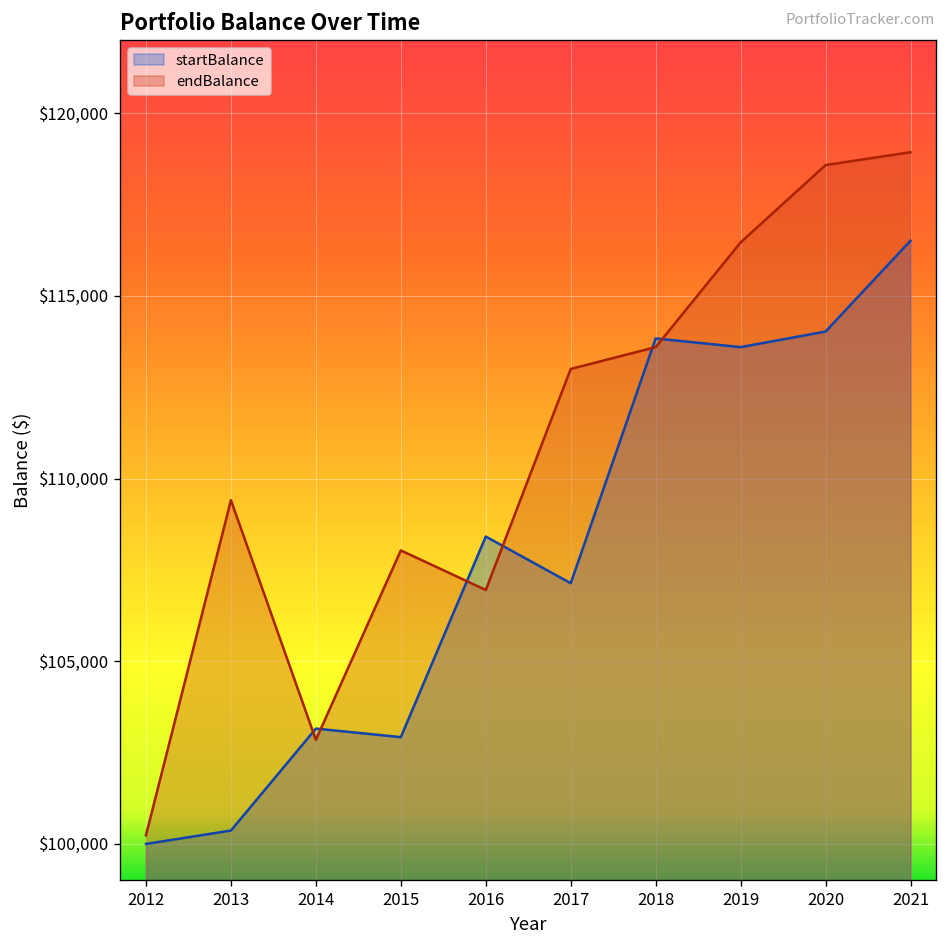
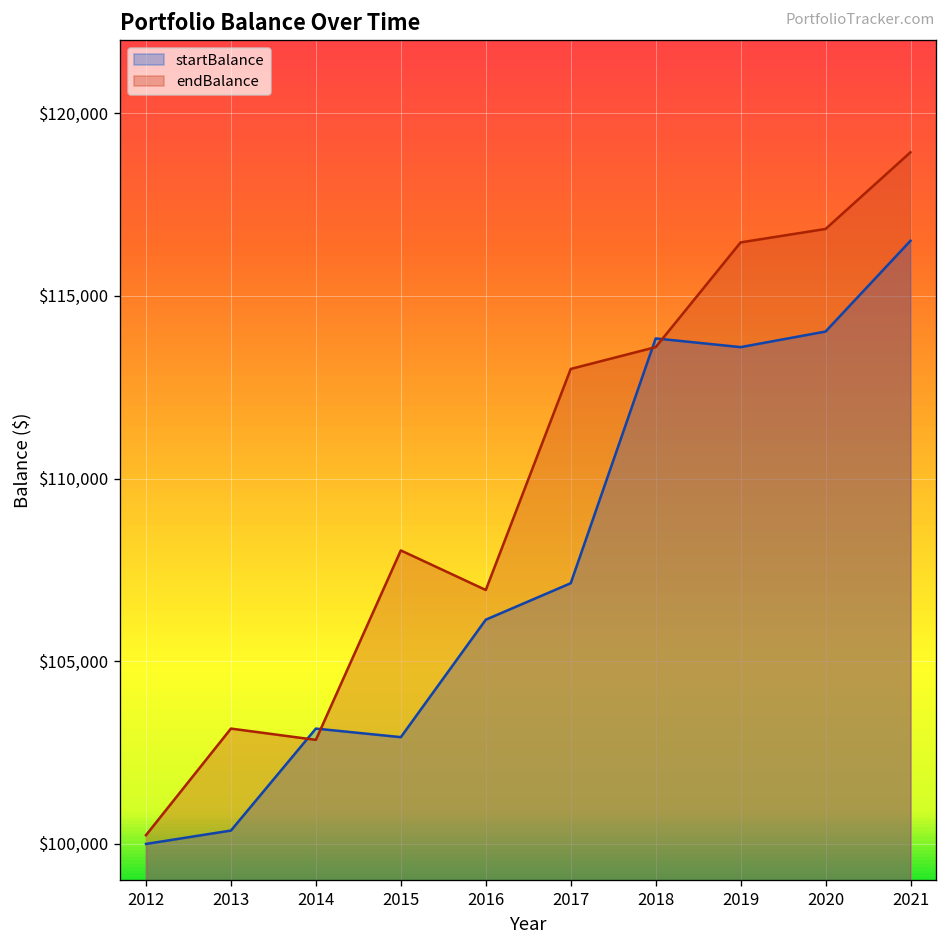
  {
    "startBalance": {
      "2012": "$100,000",
      "2013": "$100,400",
      "2014": "$103,200",
      "2015": "$102,900",
-     "2016": "$108,400",
+     "2016": "$106,100",
      "2017": "$107,100",
      "2018": "$113,800",
      "2019": "$113,600",
      "2020": "$114,000",
      "2021": "$116,500"
    },
    "endBalance": {
      "2012": "$100,200",
-     "2013": "$109,400",
+     "2013": "$103,200",
      "2014": "$102,800",
      "2015": "$108,000",
      "2016": "$106,900",
      "2017": "$113,000",
      "2018": "$113,600",
      "2019": "$116,500",
-     "2020": "$118,600",
+     "2020": "$116,800",
      "2021": "$118,900"
    }
  }
